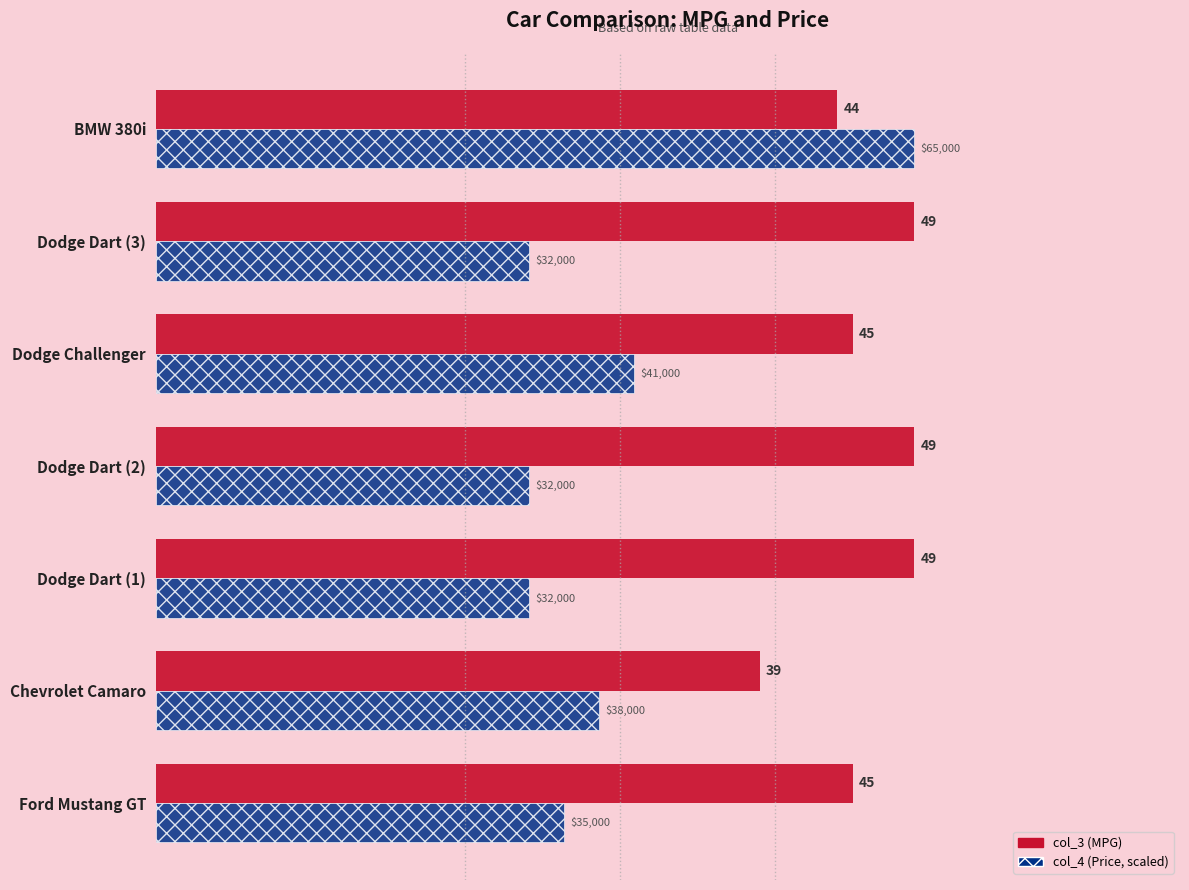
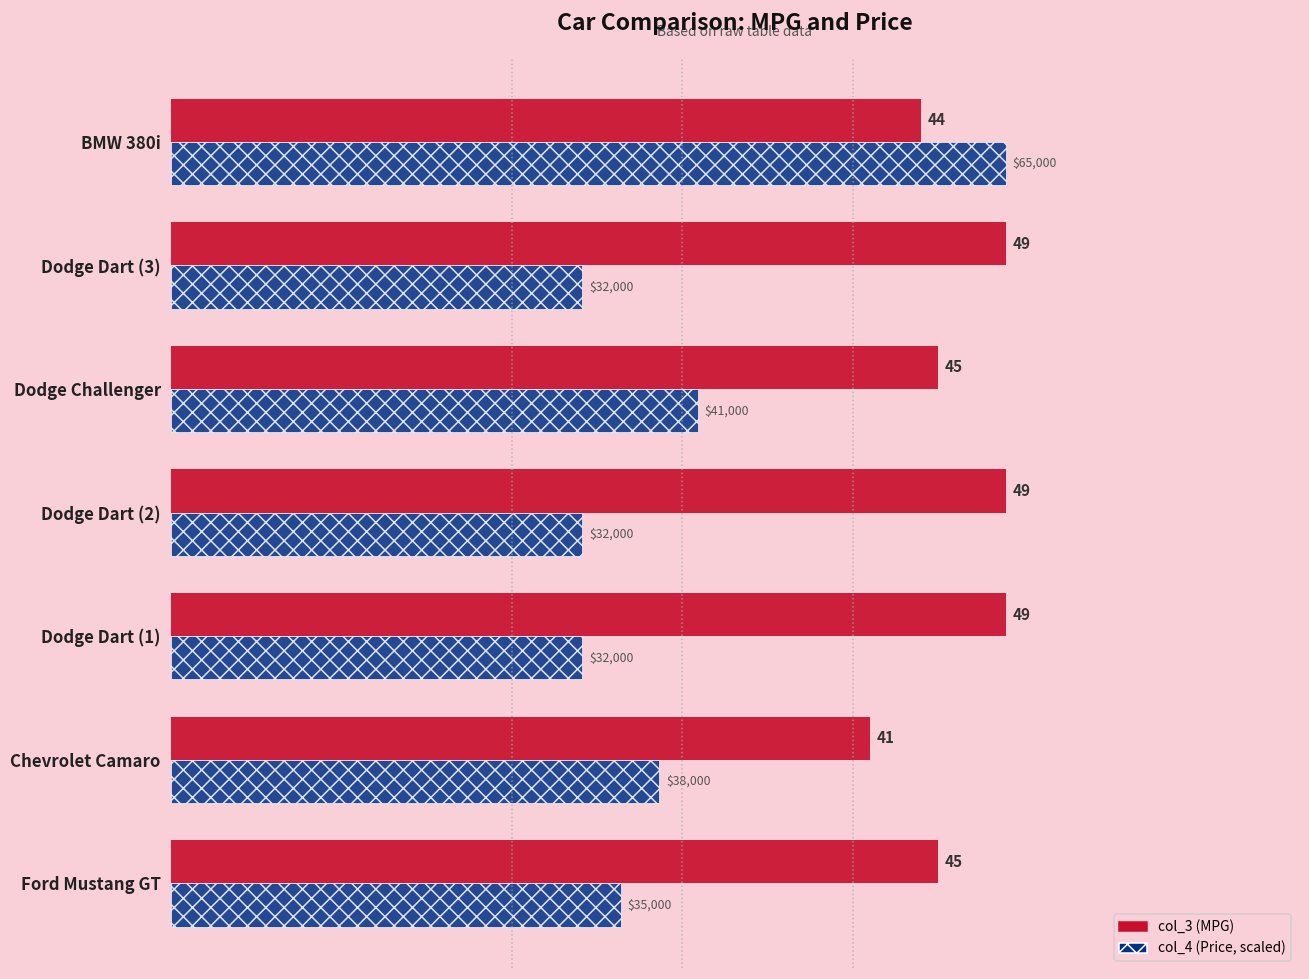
  {
    "col_3 (MPG)": {
      "BMW 380i": 44,
      "Dodge Dart (3)": 49,
      "Dodge Challenger": 45,
      "Dodge Dart (2)": 49,
      "Dodge Dart (1)": 49,
-     "Chevrolet Camaro": 39,
+     "Chevrolet Camaro": 41,
      "Ford Mustang GT": 45
    }
  }
